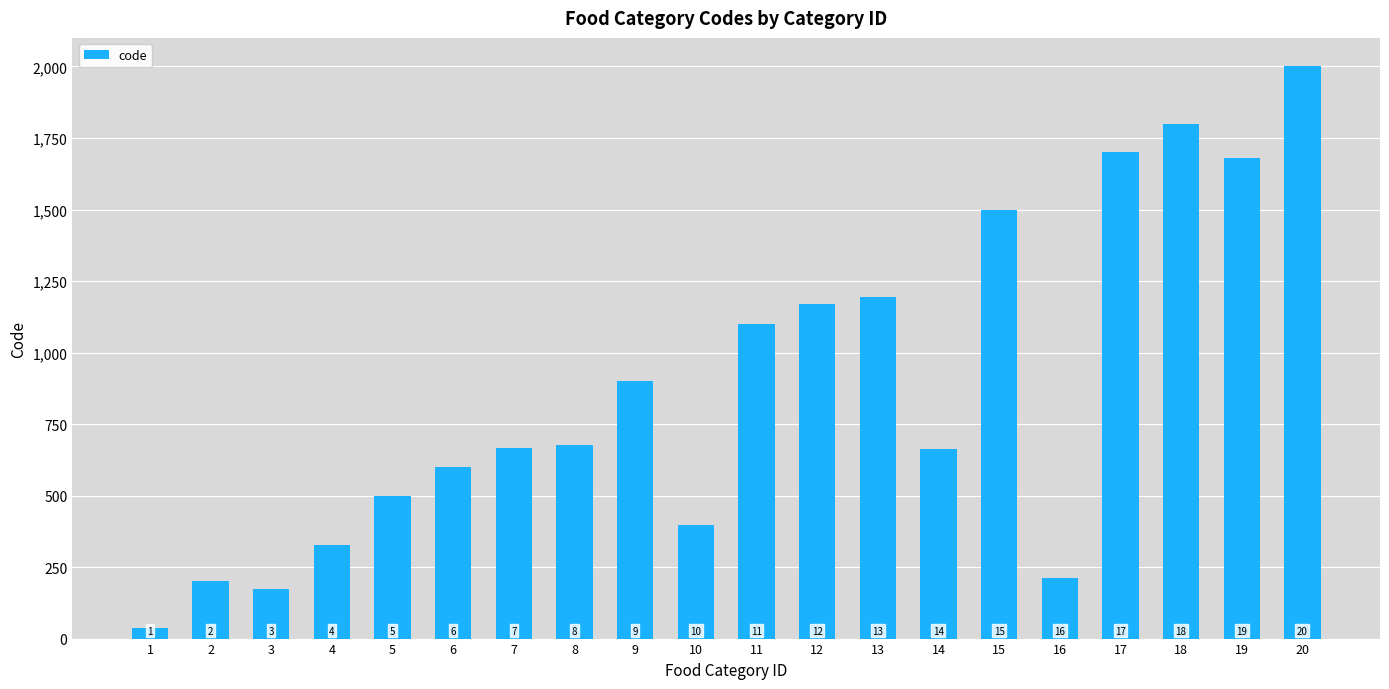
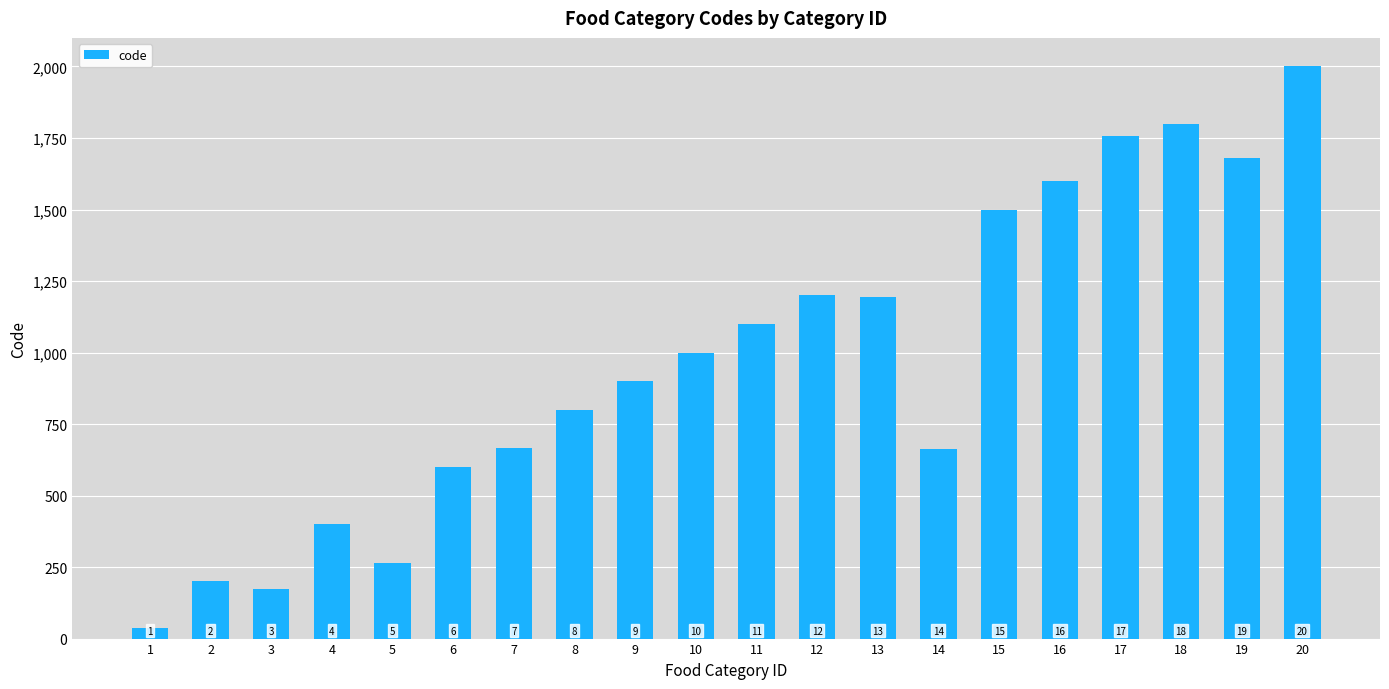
  {
-   "4": "330",
-   "5": "500",
-   "8": "680",
-   "10": "400",
-   "12": "1,170",
-   "16": "210",
-   "17": "1,700"
+   "4": "400",
+   "5": "260",
+   "8": "800",
+   "10": "1,000",
+   "12": "1,200",
+   "16": "1,600",
+   "17": "1,760"
  }
